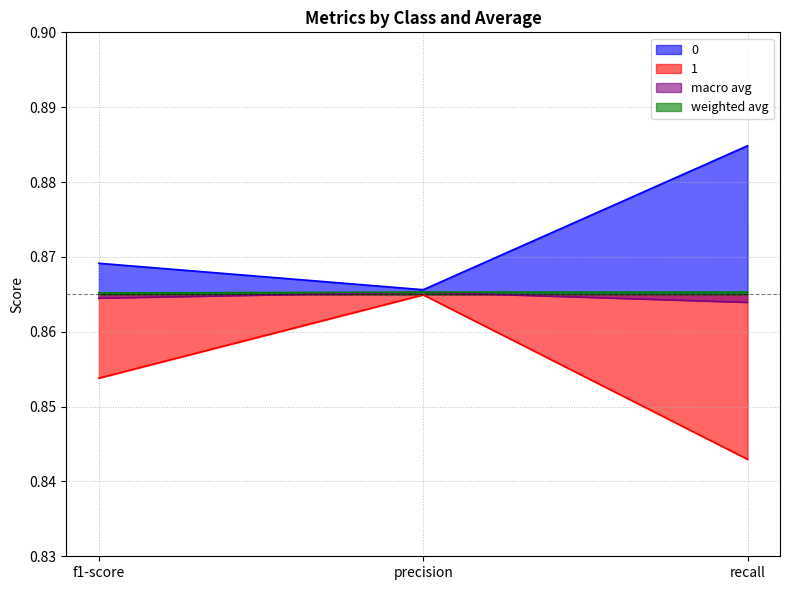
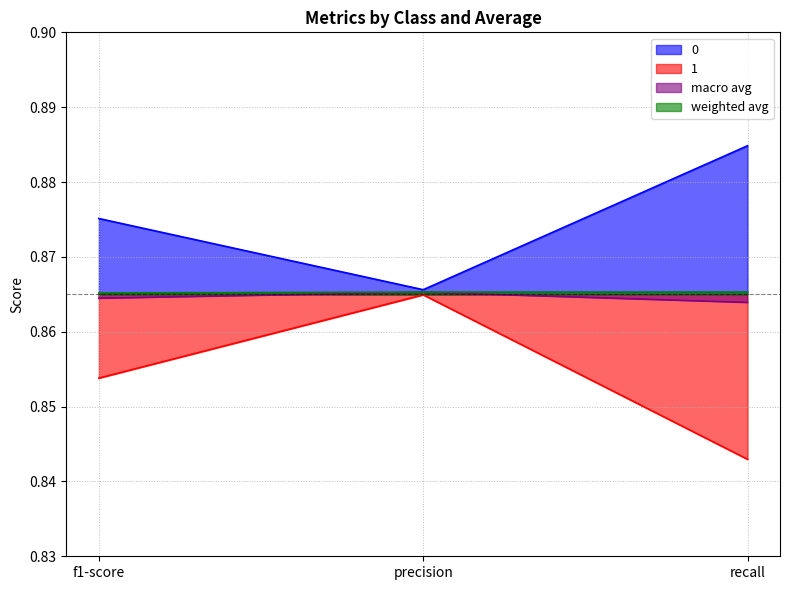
  {
    "0": {
-     "f1-score": 0.869,
+     "f1-score": 0.875,
      "recall": 0.885
    }
  }
